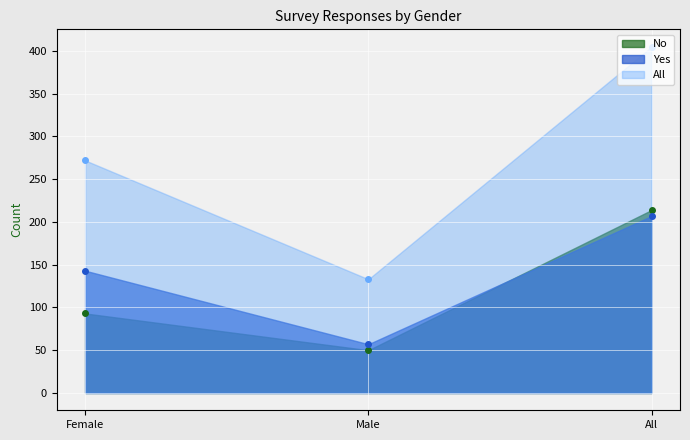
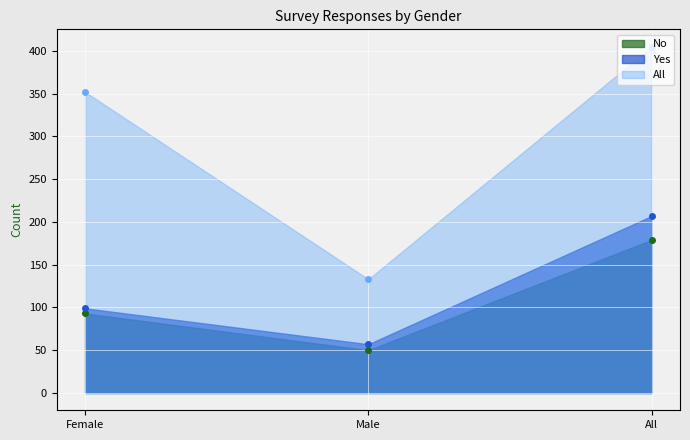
  {
    "No": {
      "Female": 90,
      "Male": 50,
-     "All": 210
+     "All": 180
    },
    "Yes": {
-     "Female": 140,
+     "Female": 100,
      "Male": 60,
      "All": 210
    },
    "All": {
-     "Female": 270,
+     "Female": 350,
      "Male": 130
    }
  }
